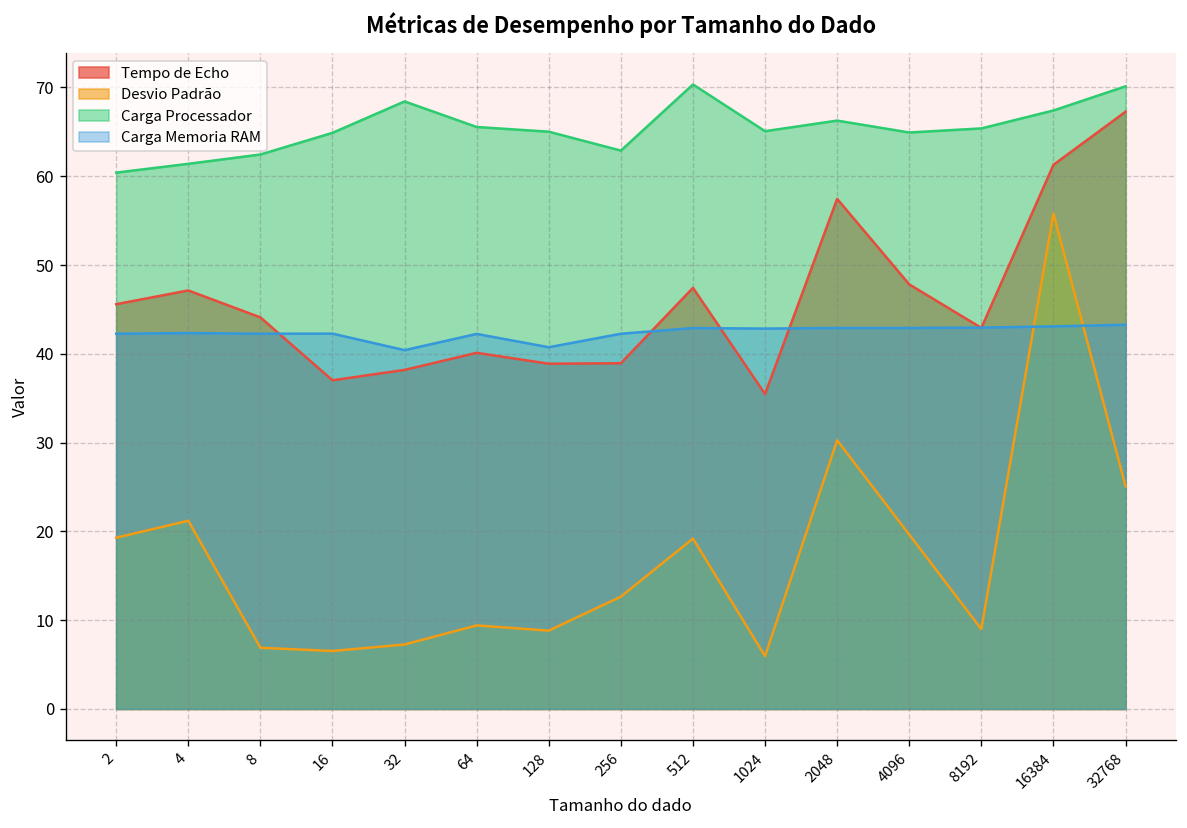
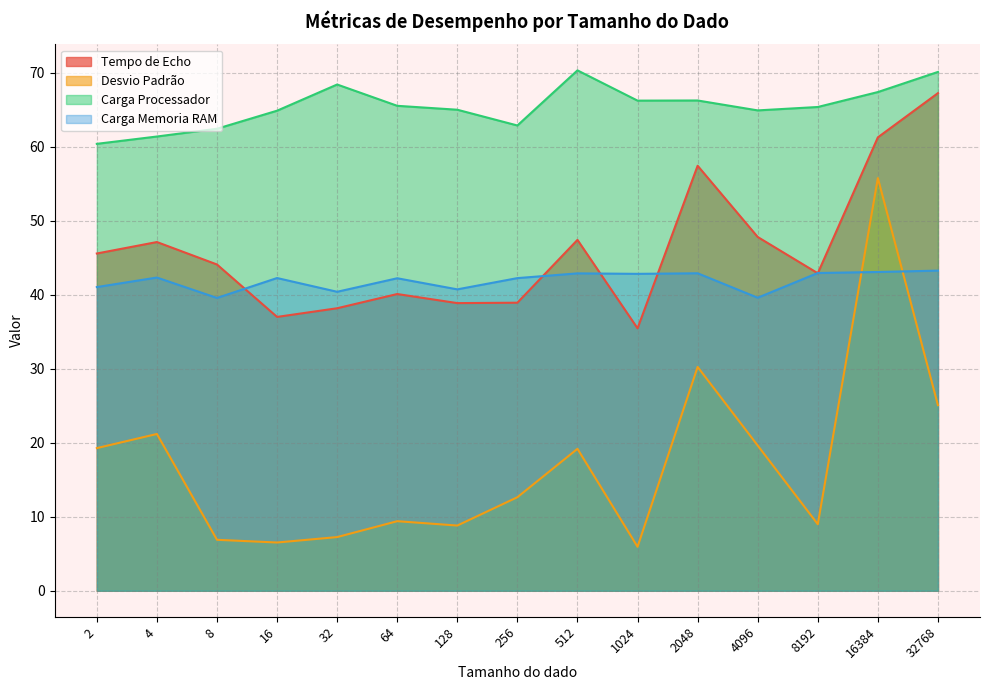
  {
    "Tempo de Echo": {
      "2": 46,
      "4": 47,
      "8": 44,
      "16": 37,
      "32": 38,
      "64": 40,
      "128": 39,
      "256": 39,
      "512": 47,
      "1024": 35,
      "2048": 57,
      "4096": 48,
      "16384": 61,
      "32768": 67
    },
    "Desvio Padrão": {
      "2": 19,
      "4": 21,
      "8": 7,
      "16": 7,
      "32": 7,
      "64": 9,
      "128": 9,
      "256": 13,
      "512": 19,
      "1024": 6,
      "2048": 30,
      "4096": 20,
      "8192": 9,
      "16384": 56,
      "32768": 25
    },
    "Carga Processador": {
      "2": 60,
      "4": 61,
      "16": 65,
      "32": 68,
      "64": 66,
      "128": 65,
      "256": 63,
      "512": 70,
-     "1024": 65,
+     "1024": 66,
      "2048": 66,
      "4096": 65,
      "8192": 65,
      "16384": 67,
      "32768": 70
    },
    "Carga Memoria RAM": {
-     "2": 42,
+     "2": 41,
      "4": 42,
-     "8": 42,
+     "8": 40,
      "16": 42,
      "32": 40,
      "64": 42,
      "128": 41,
      "256": 42,
      "512": 43,
      "1024": 43,
      "2048": 43,
-     "4096": 43,
+     "4096": 40,
      "16384": 43,
      "32768": 43
    }
  }
